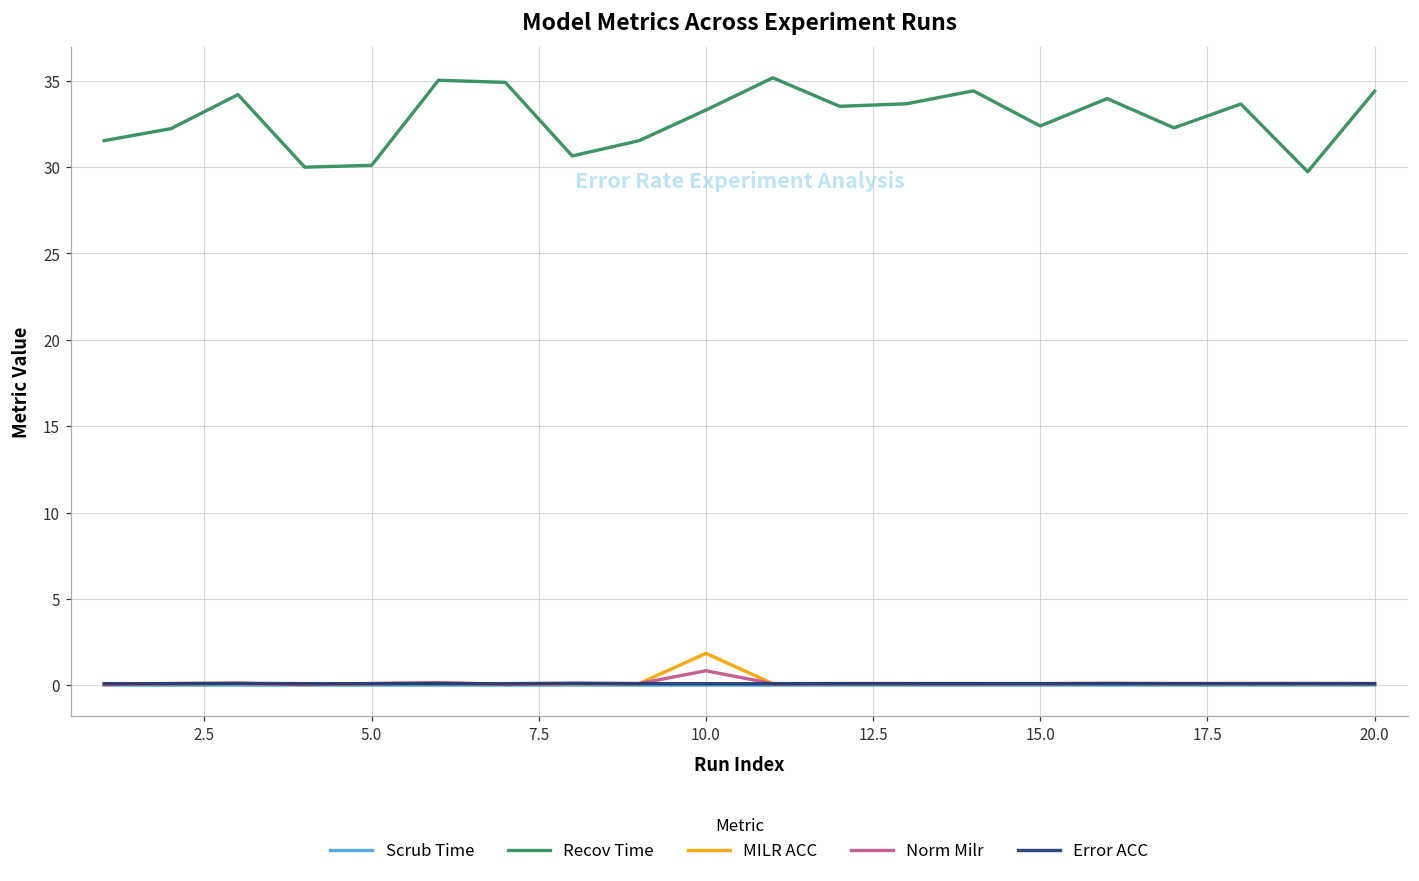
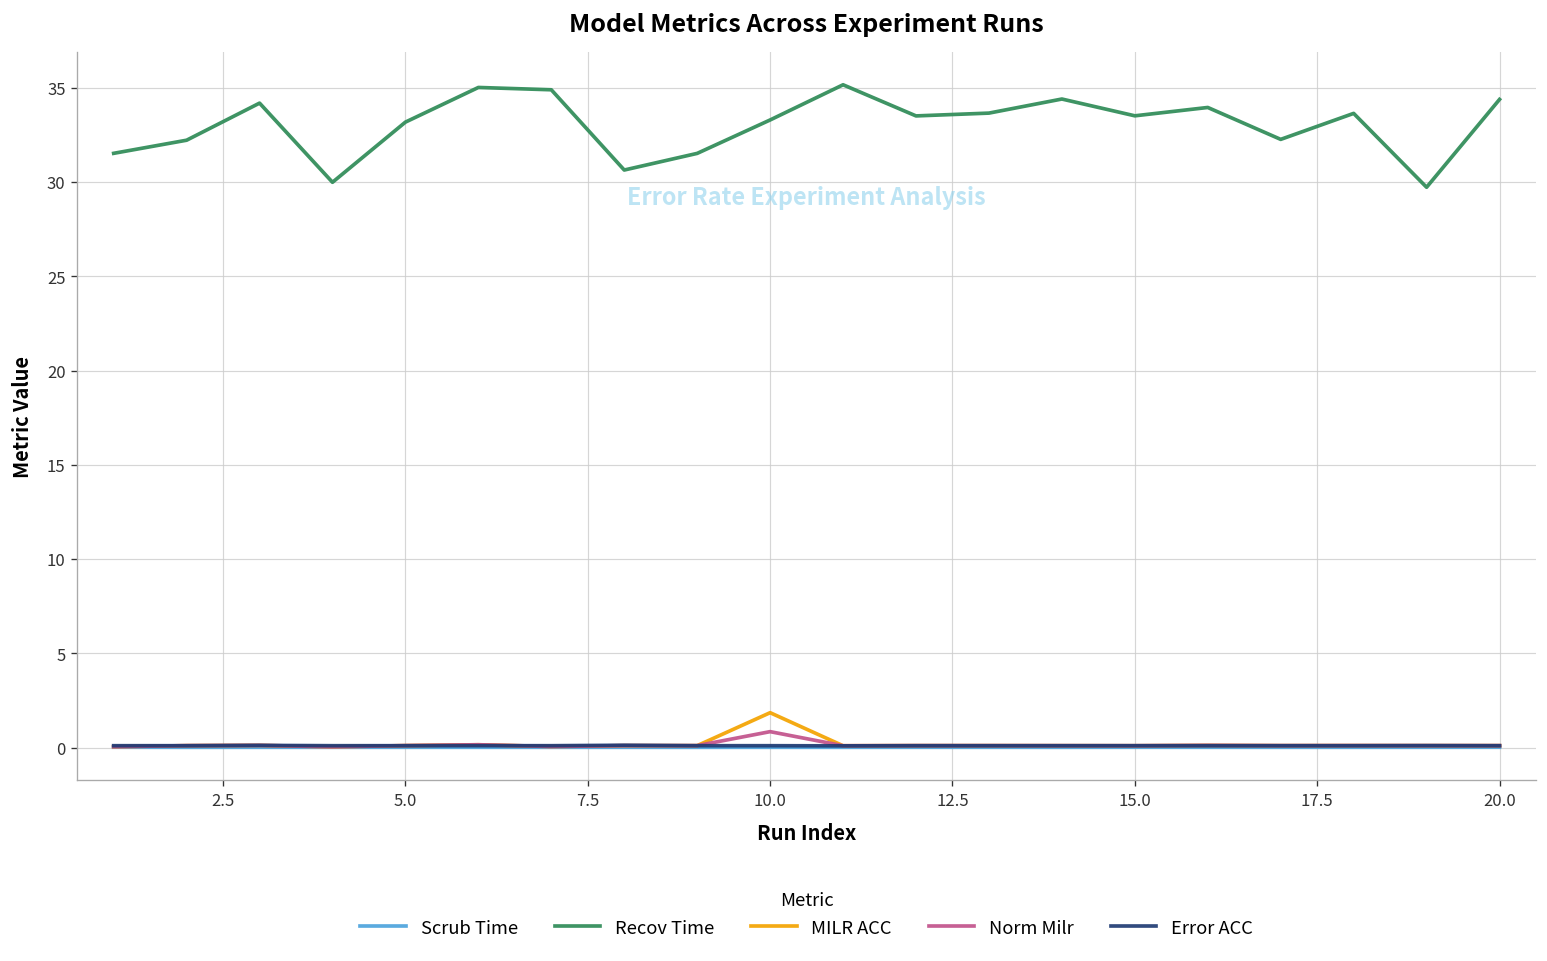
  {
    "Recov Time": {
-     "5.0": 30.1,
+     "5.0": 33.2,
      "10.0": 33.3,
-     "15.0": 32.4,
+     "15.0": 33.5,
      "20.0": 34.4
    },
    "MILR ACC": {
      "10.0": 1.8
    },
    "Norm Milr": {
      "10.0": 0.8
    }
  }
